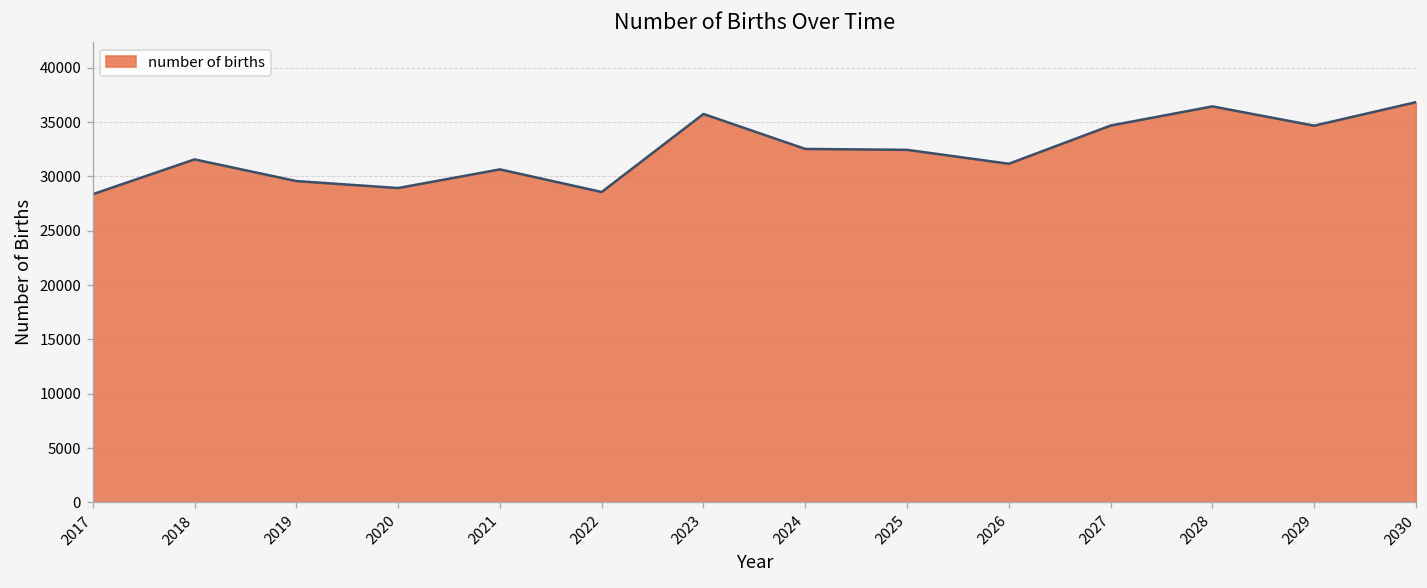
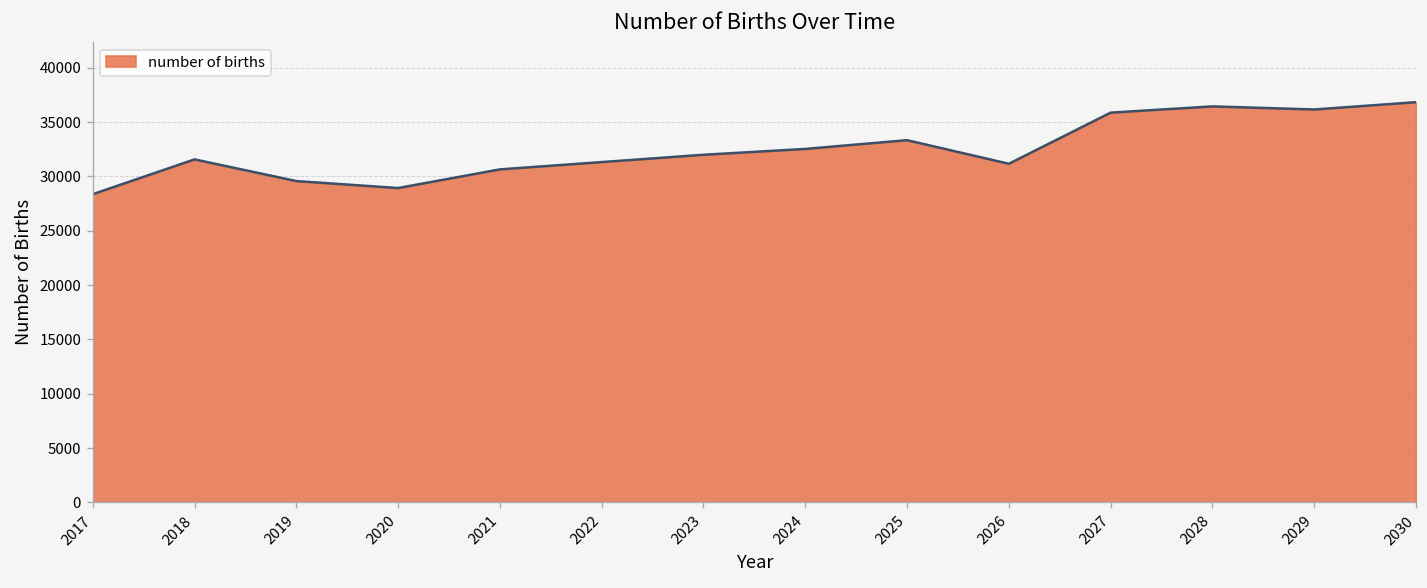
  {
    "2017": 28000,
    "2018": 32000,
    "2019": 30000,
    "2020": 29000,
    "2021": 31000,
-   "2022": 29000,
-   "2023": 36000,
+   "2022": 31000,
+   "2023": 32000,
    "2024": 33000,
-   "2025": 32000,
+   "2025": 33000,
    "2026": 31000,
-   "2027": 35000,
+   "2027": 36000,
    "2028": 36000,
-   "2029": 35000,
+   "2029": 36000,
    "2030": 37000
  }
